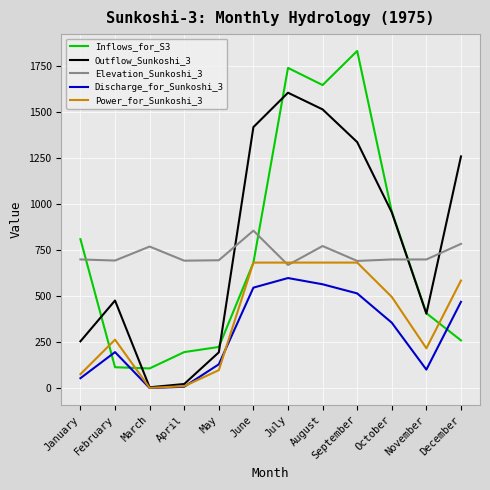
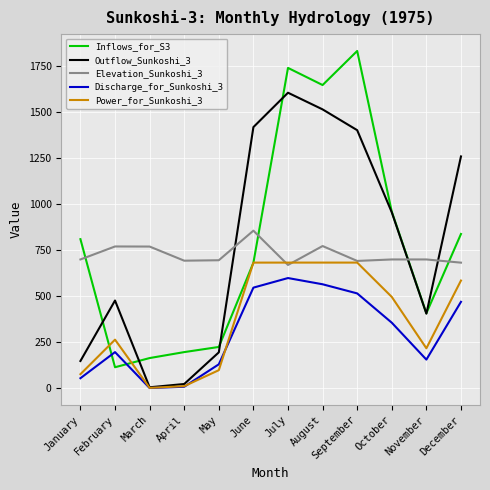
  {
    "Inflows_for_S3": {
      "January": 810,
      "February": 120,
-     "March": 110,
+     "March": 160,
      "April": 200,
      "May": 230,
      "July": 1740,
      "August": 1650,
      "September": 1830,
-     "December": 260
+     "December": 840
    },
    "Outflow_Sunkoshi_3": {
-     "January": 260,
+     "January": 150,
      "February": 480,
      "May": 200,
      "June": 1420,
      "July": 1600,
      "August": 1510,
-     "September": 1340,
+     "September": 1400,
      "December": 1260
    },
    "Elevation_Sunkoshi_3": {
      "January": 700,
-     "February": 690,
+     "February": 770,
      "March": 770,
      "April": 690,
      "May": 700,
      "June": 860,
      "August": 770,
      "October": 700,
      "November": 700,
-     "December": 780
+     "December": 680
    },
    "Discharge_for_Sunkoshi_3": {
      "January": 60,
      "February": 200,
      "May": 130,
      "June": 550,
      "July": 600,
      "August": 570,
      "September": 520,
      "October": 360,
-     "November": 100,
+     "November": 160,
      "December": 470
    },
    "Power_for_Sunkoshi_3": {
      "January": 80,
      "February": 260,
      "May": 100,
      "August": 680,
      "October": 500,
      "November": 220,
      "December": 590
    }
  }
